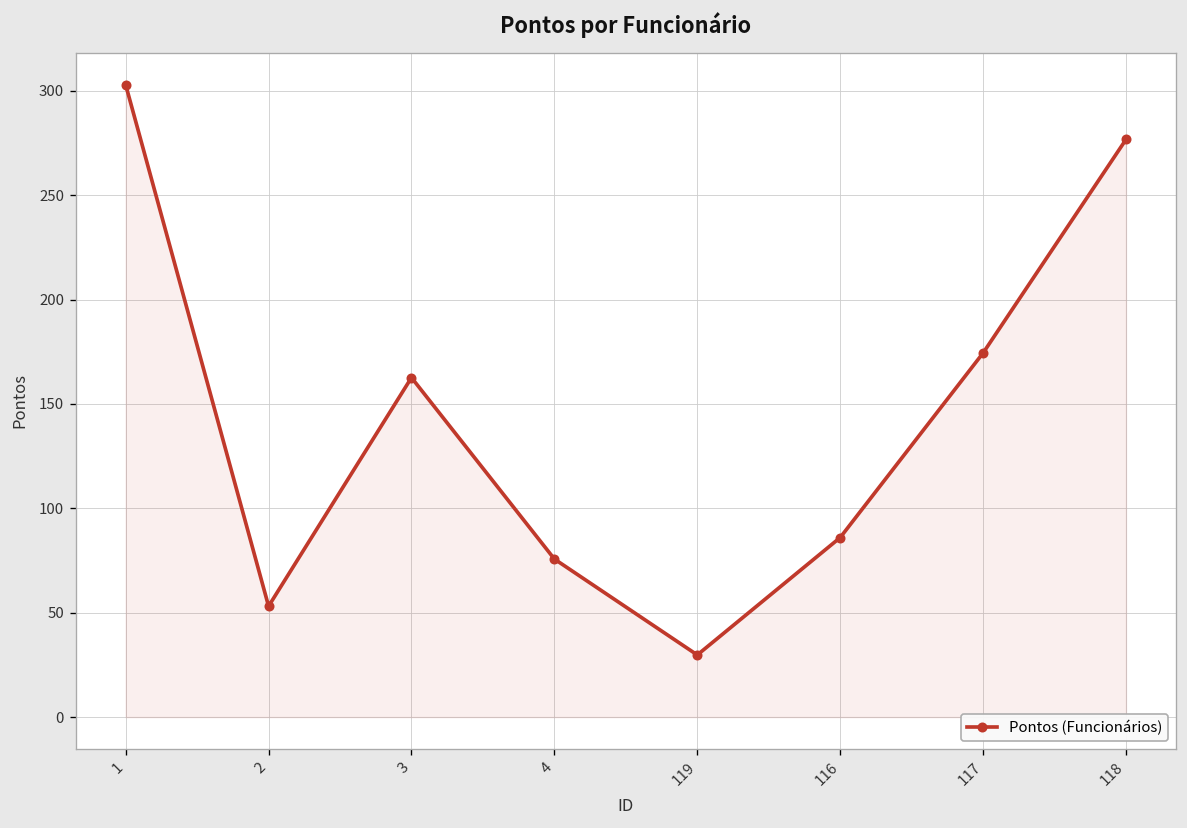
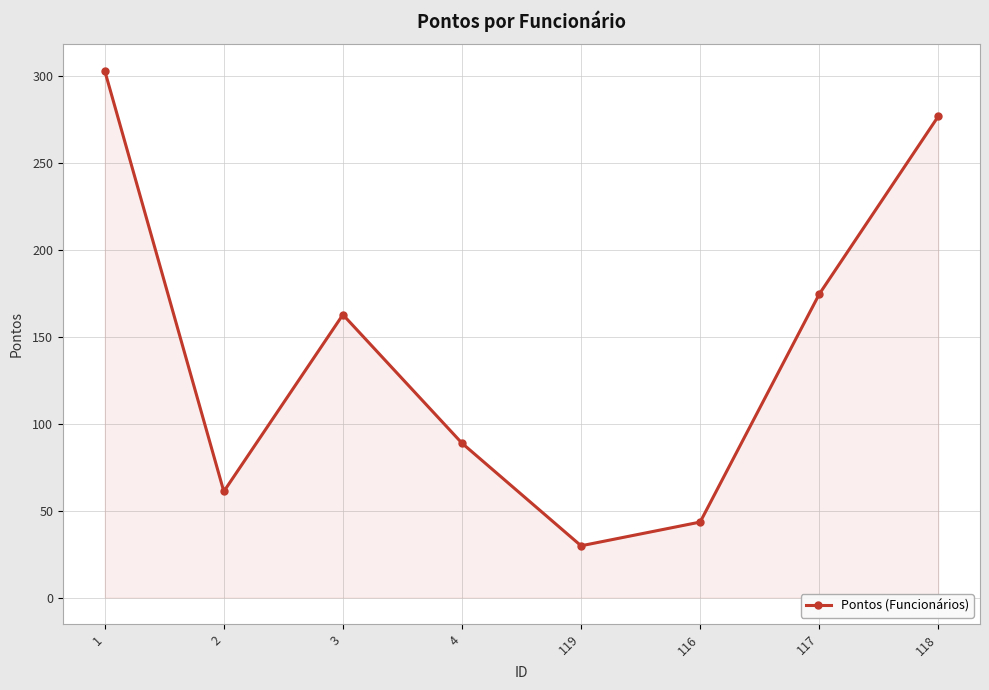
  {
    "1": 303,
-   "2": 53,
+   "2": 61,
    "3": 163,
-   "4": 76,
+   "4": 89,
    "119": 30,
-   "116": 86,
+   "116": 43,
    "117": 174,
    "118": 277
  }
